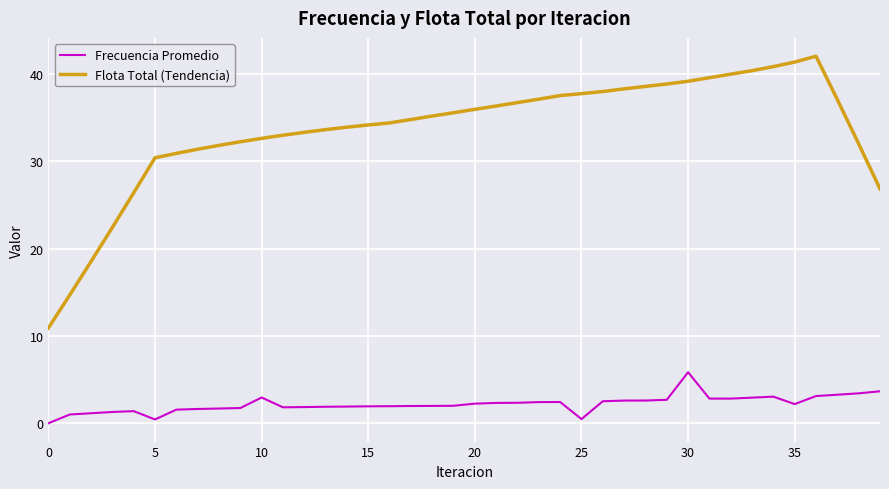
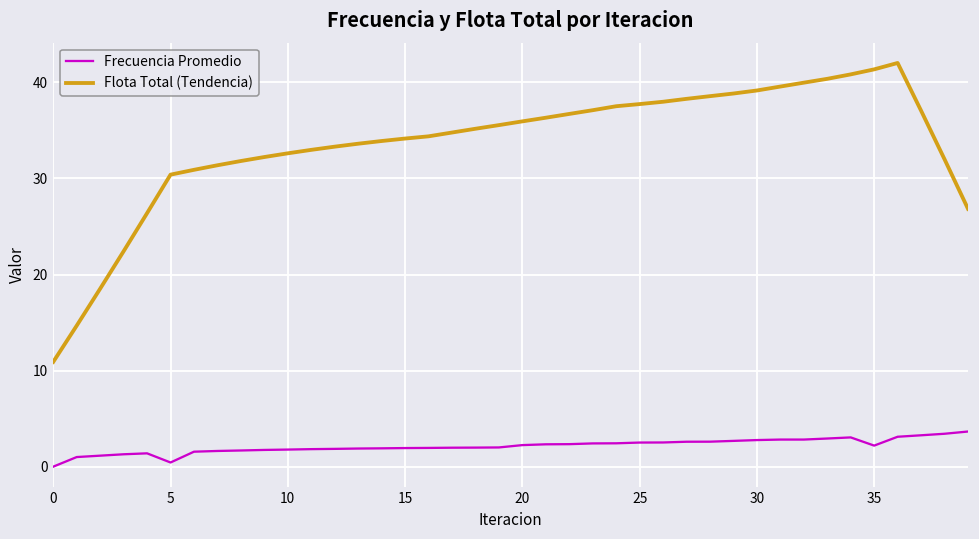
  {
    "Frecuencia Promedio": {
      "0": 0,
      "5": 0,
-     "10": 3,
+     "10": 2,
      "15": 2,
      "20": 2,
-     "25": 0,
-     "30": 6,
+     "25": 3,
+     "30": 3,
      "35": 2
    },
    "Flota Total (Tendencia)": {
      "0": 11,
      "5": 30,
      "10": 33,
      "15": 34,
      "20": 36,
      "25": 38,
      "30": 39,
      "35": 41
    }
  }
